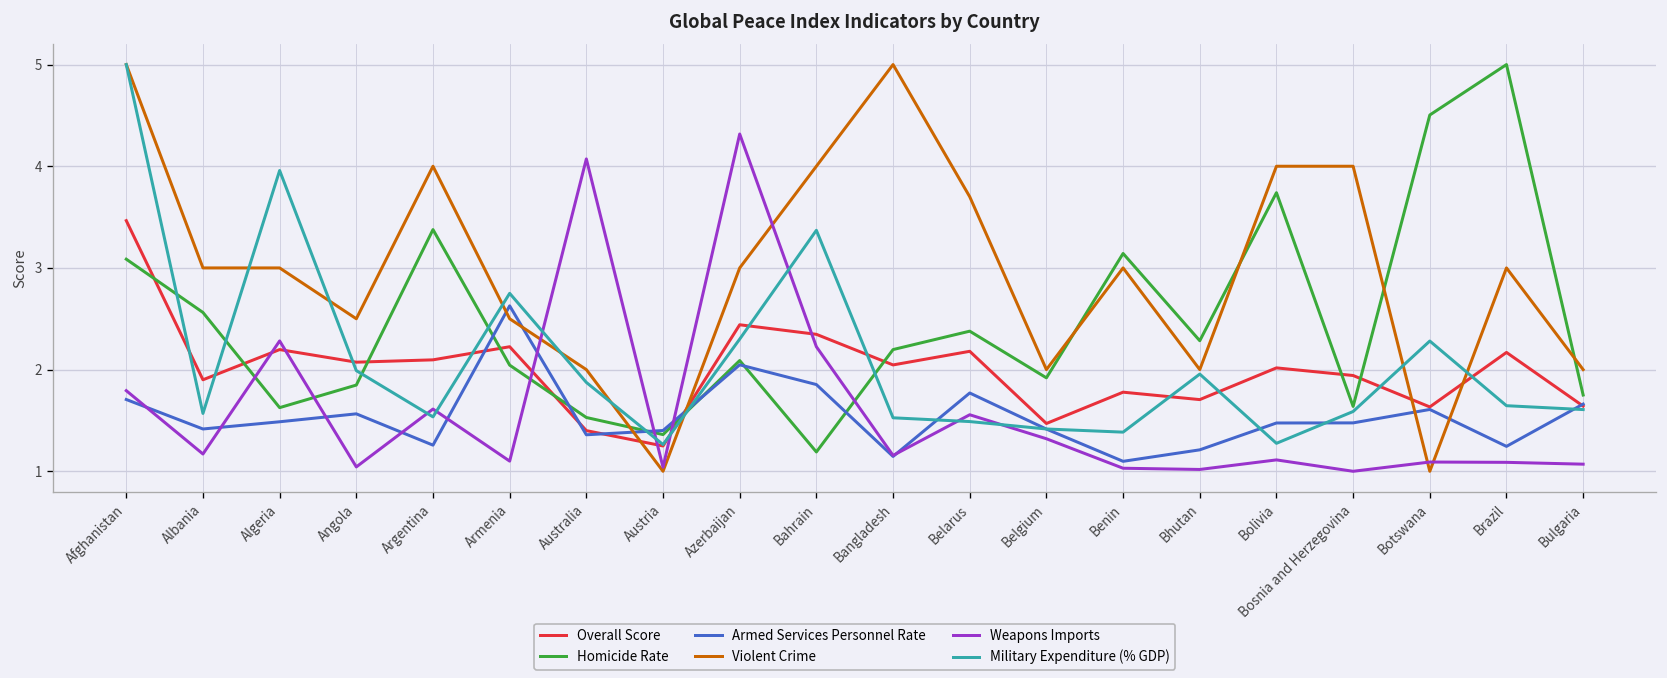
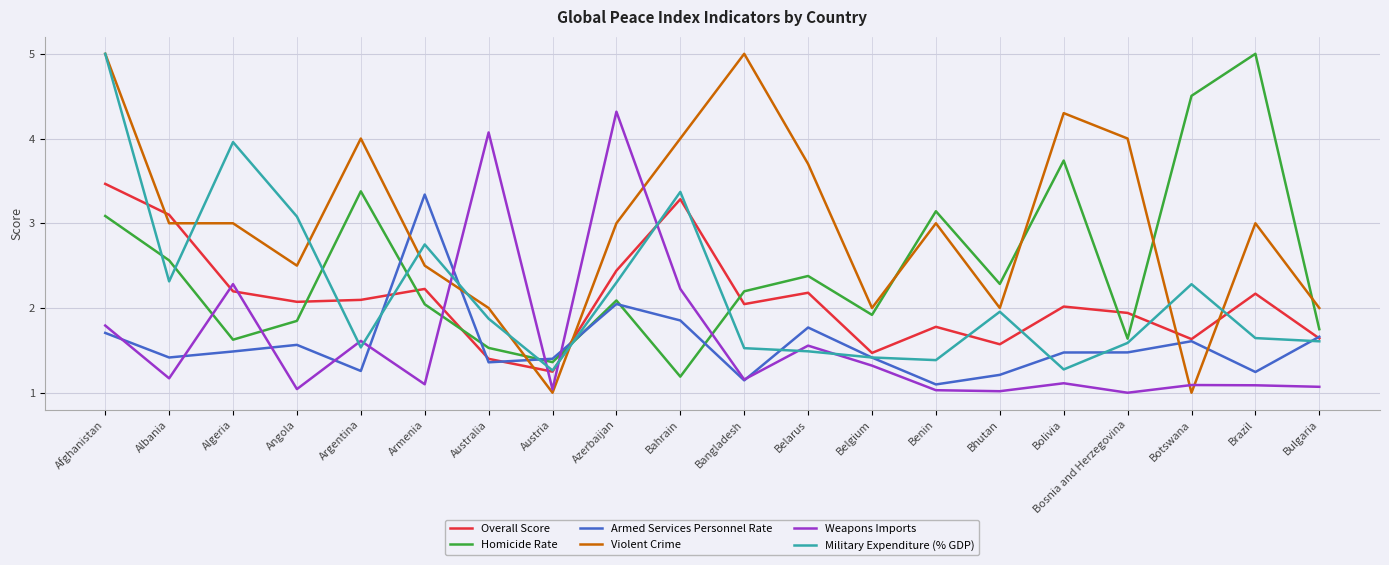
  {
    "Overall Score": {
      "Afghanistan": 3.5,
-     "Albania": 1.9,
+     "Albania": 3.1,
      "Algeria": 2.2,
      "Angola": 2.1,
      "Argentina": 2.1,
      "Armenia": 2.2,
      "Australia": 1.4,
      "Azerbaijan": 2.4,
-     "Bahrain": 2.3,
+     "Bahrain": 3.3,
      "Bangladesh": 2.0,
      "Belarus": 2.2,
      "Belgium": 1.5,
      "Benin": 1.8,
-     "Bhutan": 1.7,
+     "Bhutan": 1.6,
      "Bolivia": 2.0,
      "Bosnia and Herzegovina": 1.9,
      "Brazil": 2.2
    },
    "Homicide Rate": {
      "Afghanistan": 3.1,
      "Albania": 2.6,
      "Algeria": 1.6,
      "Angola": 1.8,
      "Argentina": 3.4,
      "Armenia": 2.0,
      "Australia": 1.5,
      "Austria": 1.4,
      "Azerbaijan": 2.1,
      "Bahrain": 1.2,
      "Bangladesh": 2.2,
      "Belarus": 2.4,
      "Belgium": 1.9,
      "Benin": 3.1,
      "Bhutan": 2.3,
      "Bolivia": 3.7,
      "Bosnia and Herzegovina": 1.6,
      "Botswana": 4.5,
      "Brazil": 5.0,
      "Bulgaria": 1.8
    },
    "Armed Services Personnel Rate": {
      "Afghanistan": 1.7,
      "Albania": 1.4,
      "Algeria": 1.5,
      "Angola": 1.6,
      "Argentina": 1.3,
-     "Armenia": 2.6,
+     "Armenia": 3.3,
      "Australia": 1.4,
      "Austria": 1.4,
      "Azerbaijan": 2.0,
      "Bahrain": 1.9,
      "Belarus": 1.8,
      "Benin": 1.1,
      "Bhutan": 1.2,
      "Bolivia": 1.5,
      "Bosnia and Herzegovina": 1.5,
      "Brazil": 1.2
    },
    "Violent Crime": {
      "Albania": 3.0,
      "Algeria": 3.0,
      "Angola": 2.5,
      "Argentina": 4.0,
      "Armenia": 2.5,
      "Australia": 2.0,
      "Austria": 1.0,
      "Azerbaijan": 3.0,
      "Bahrain": 4.0,
      "Bangladesh": 5.0,
      "Belarus": 3.7,
      "Belgium": 2.0,
      "Benin": 3.0,
      "Bhutan": 2.0,
-     "Bolivia": 4.0,
+     "Bolivia": 4.3,
      "Bosnia and Herzegovina": 4.0,
      "Botswana": 1.0,
      "Brazil": 3.0,
      "Bulgaria": 2.0
    },
    "Weapons Imports": {
      "Afghanistan": 1.8,
      "Albania": 1.2,
      "Algeria": 2.3,
      "Angola": 1.0,
      "Argentina": 1.6,
      "Armenia": 1.1,
      "Australia": 4.1,
      "Austria": 1.0,
      "Azerbaijan": 4.3,
      "Bahrain": 2.2,
      "Belarus": 1.6,
      "Belgium": 1.3,
      "Benin": 1.0,
      "Bhutan": 1.0,
      "Bolivia": 1.1,
      "Bosnia and Herzegovina": 1.0,
      "Botswana": 1.1,
      "Brazil": 1.1,
      "Bulgaria": 1.1
    },
    "Military Expenditure (% GDP)": {
-     "Albania": 1.6,
+     "Albania": 2.3,
      "Algeria": 4.0,
-     "Angola": 2.0,
+     "Angola": 3.1,
      "Argentina": 1.5,
      "Armenia": 2.8,
      "Australia": 1.9,
      "Azerbaijan": 2.3,
      "Bahrain": 3.4,
      "Bangladesh": 1.5,
      "Belarus": 1.5,
      "Benin": 1.4,
      "Bhutan": 2.0,
      "Bolivia": 1.3,
      "Bosnia and Herzegovina": 1.6,
      "Botswana": 2.3,
      "Brazil": 1.6,
      "Bulgaria": 1.6
    }
  }
